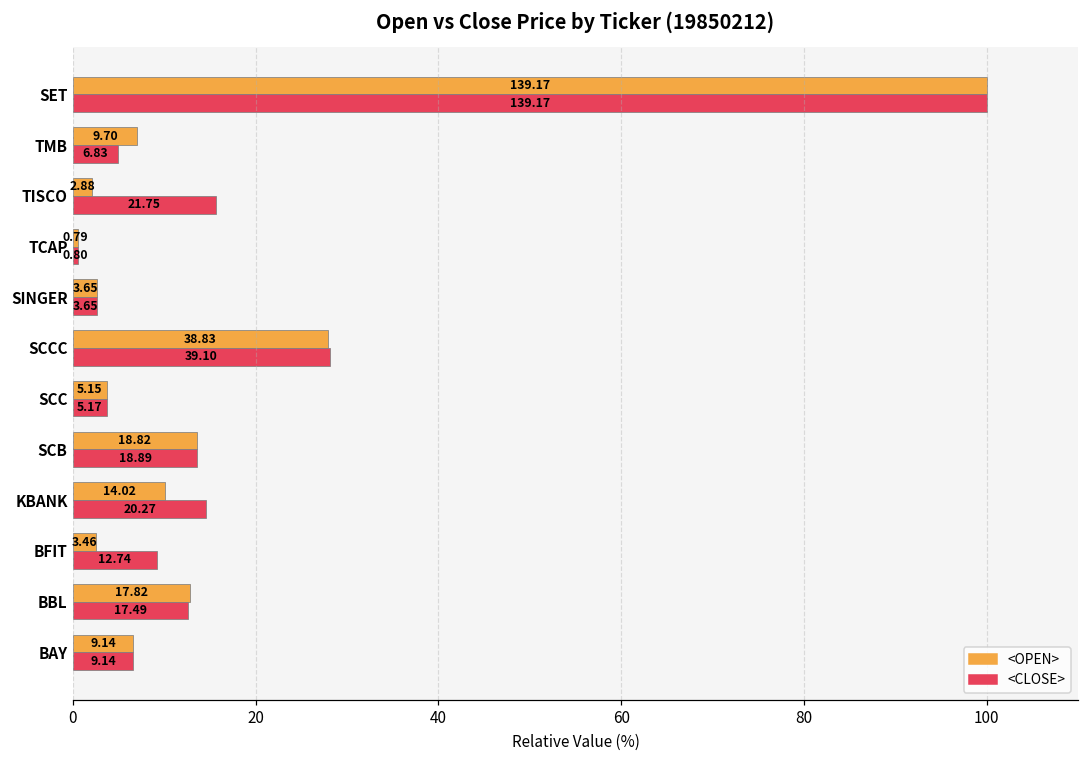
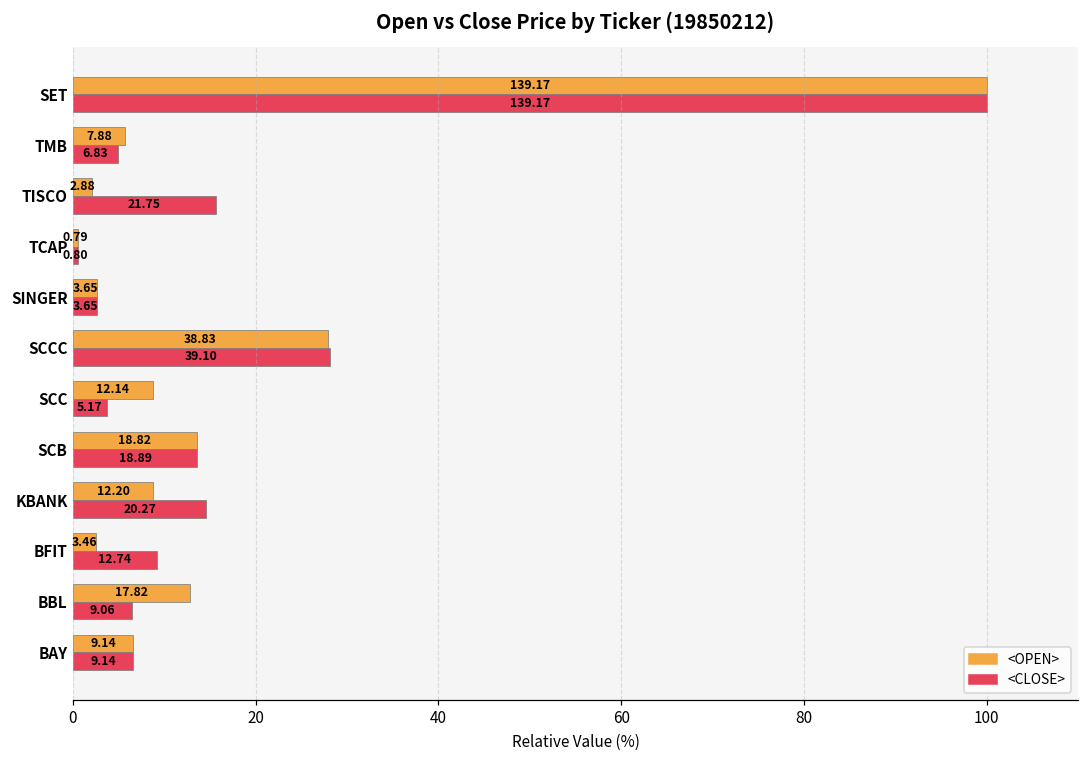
  {
    "<OPEN>": {
-     "TMB": 9.70,
-     "SCC": 5.15,
-     "KBANK": 14.02
+     "TMB": 7.88,
+     "SCC": 12.14,
+     "KBANK": 12.20
    },
    "<CLOSE>": {
-     "BBL": 17.49
+     "BBL": 9.06
    }
  }
